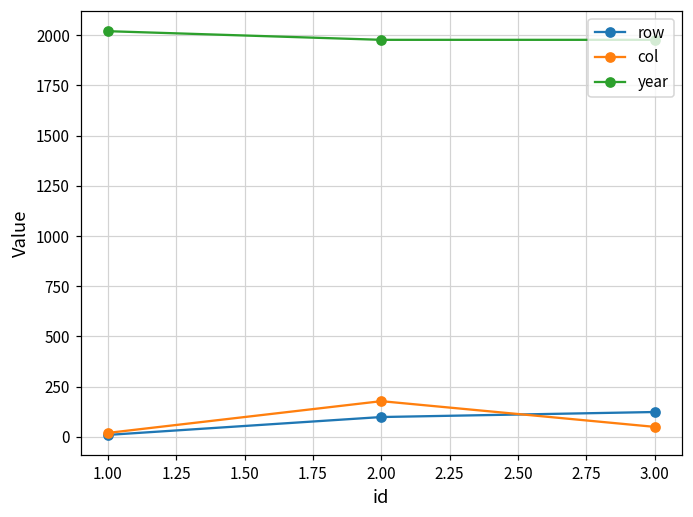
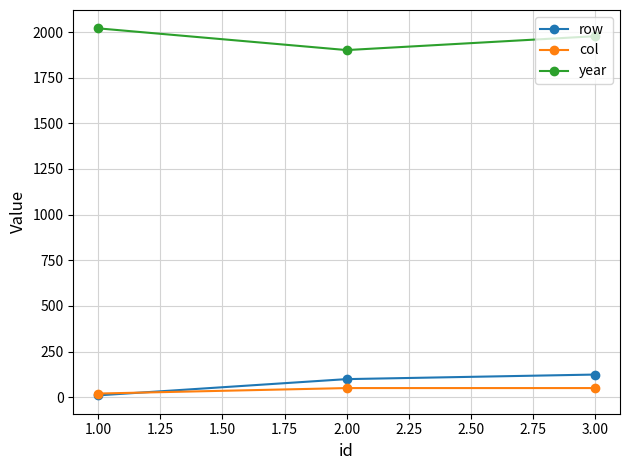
  {
    "row": {
      "2.00": 100,
      "3.00": 120
    },
    "col": {
-     "2.00": 180,
+     "2.00": 50,
      "3.00": 50
    },
    "year": {
      "1.00": 2020,
-     "2.00": 1980
+     "2.00": 1900
    }
  }
